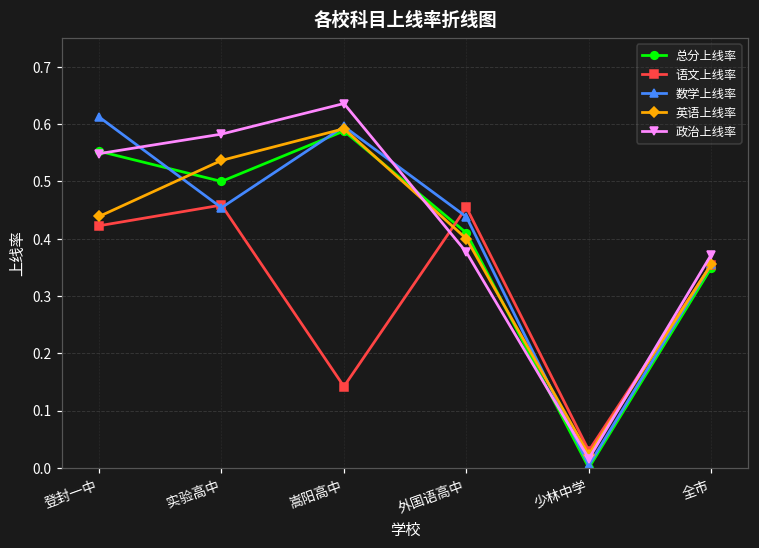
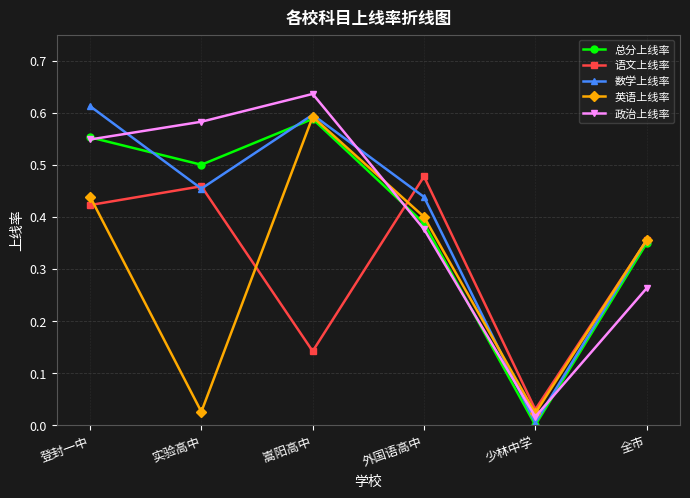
  {
    "总分上线率": {
      "实验高中": 0.50,
-     "外国语高中": 0.41,
+     "外国语高中": 0.39,
      "全市": 0.35
    },
    "语文上线率": {
      "登封一中": 0.42,
      "嵩阳高中": 0.14,
-     "外国语高中": 0.45,
+     "外国语高中": 0.48,
      "少林中学": 0.03
    },
    "数学上线率": {
      "登封一中": 0.61,
      "外国语高中": 0.44
    },
    "英语上线率": {
      "登封一中": 0.44,
-     "实验高中": 0.54,
+     "实验高中": 0.03,
      "外国语高中": 0.40,
      "少林中学": 0.02
    },
    "政治上线率": {
      "实验高中": 0.58,
      "嵩阳高中": 0.64,
      "外国语高中": 0.38,
      "少林中学": 0.02,
-     "全市": 0.37
+     "全市": 0.26
    }
  }
